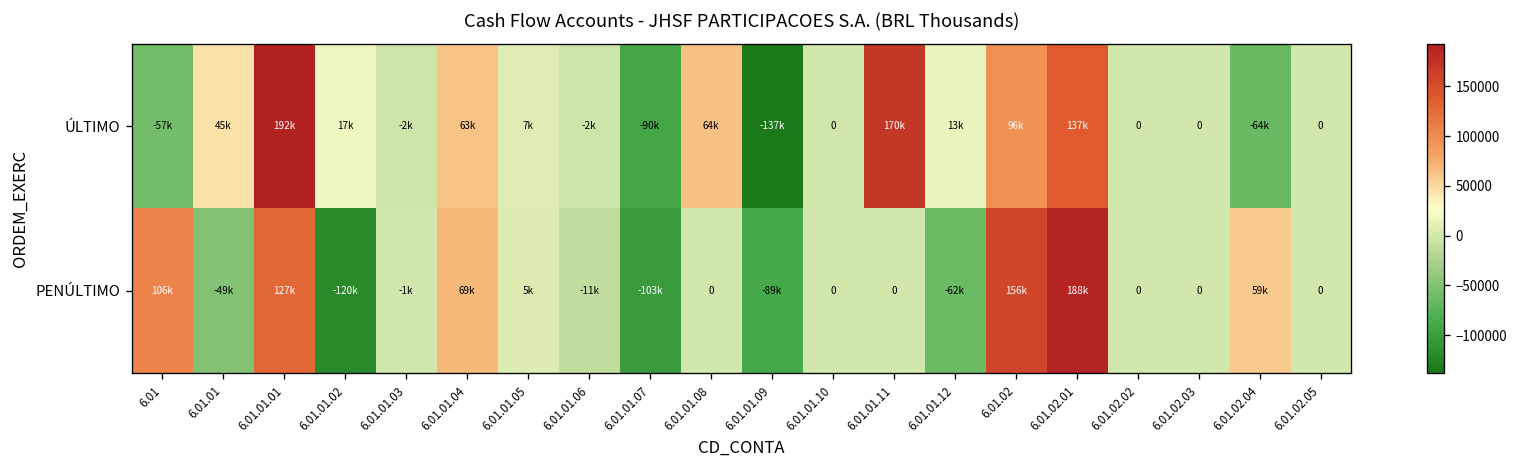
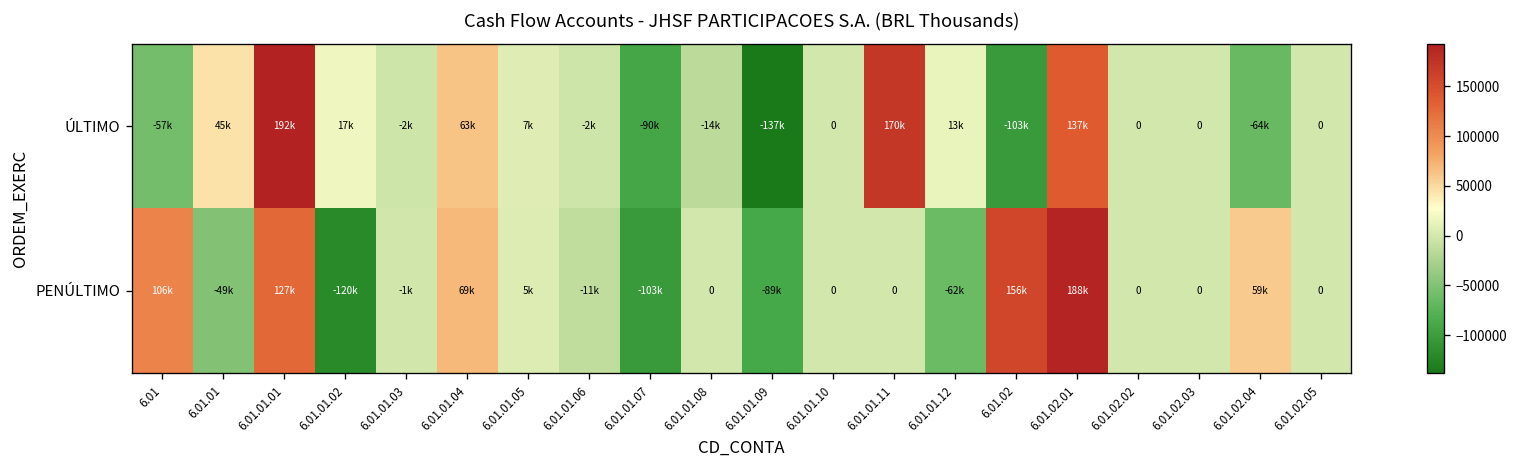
  {
    "ÚLTIMO": {
      "6.01": "-57k",
      "6.01.01": "45k",
      "6.01.01.01": "192k",
      "6.01.01.02": "17k",
      "6.01.01.03": "-2k",
      "6.01.01.04": "63k",
      "6.01.01.05": "7k",
      "6.01.01.06": "-2k",
      "6.01.01.07": "-90k",
-     "6.01.01.08": "64k",
+     "6.01.01.08": "-14k",
      "6.01.01.09": "-137k",
      "6.01.01.10": "0",
      "6.01.01.11": "170k",
      "6.01.01.12": "13k",
-     "6.01.02": "96k",
+     "6.01.02": "-103k",
      "6.01.02.01": "137k",
      "6.01.02.02": "0",
      "6.01.02.03": "0",
      "6.01.02.04": "-64k",
      "6.01.02.05": "0"
    },
    "PENÚLTIMO": {
      "6.01": "106k",
      "6.01.01": "-49k",
      "6.01.01.01": "127k",
      "6.01.01.02": "-120k",
      "6.01.01.03": "-1k",
      "6.01.01.04": "69k",
      "6.01.01.05": "5k",
      "6.01.01.06": "-11k",
      "6.01.01.07": "-103k",
      "6.01.01.08": "0",
      "6.01.01.09": "-89k",
      "6.01.01.10": "0",
      "6.01.01.11": "0",
      "6.01.01.12": "-62k",
      "6.01.02": "156k",
      "6.01.02.01": "188k",
      "6.01.02.02": "0",
      "6.01.02.03": "0",
      "6.01.02.04": "59k",
      "6.01.02.05": "0"
    }
  }
